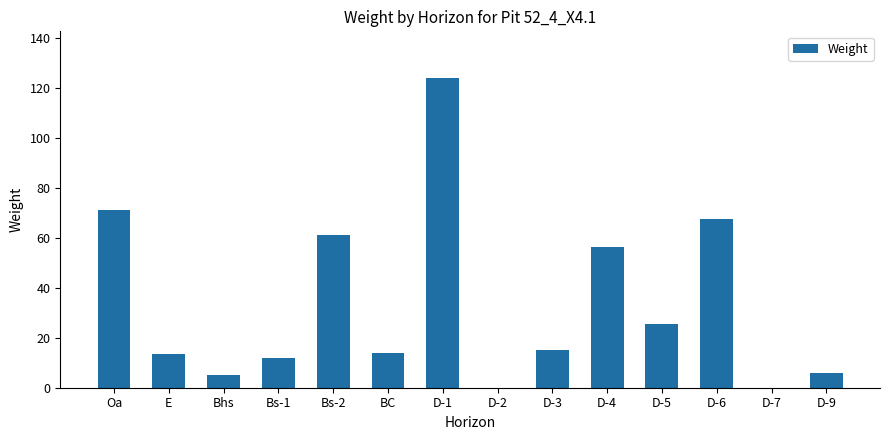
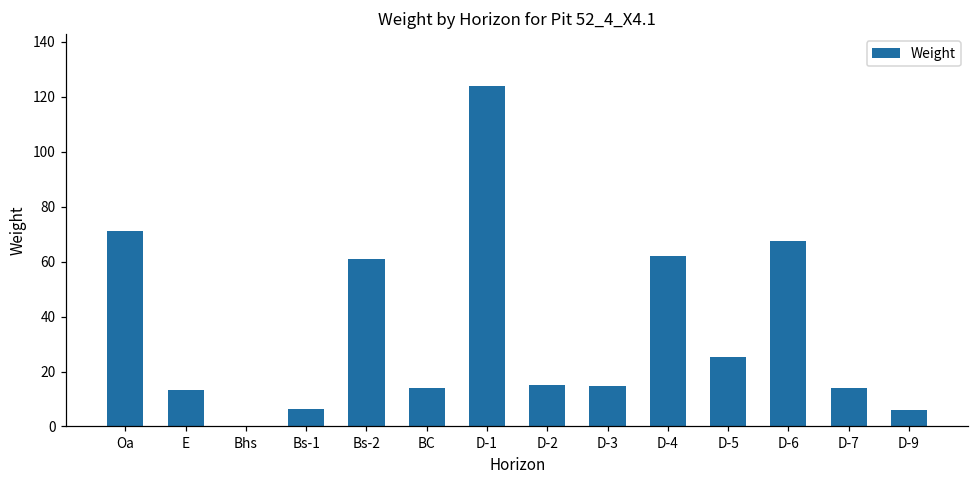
  {
    "Oa": 71,
    "E": 13,
-   "Bhs": 5,
-   "Bs-1": 12,
+   "Bhs": 0,
+   "Bs-1": 7,
    "Bs-2": 61,
    "BC": 14,
    "D-1": 124,
-   "D-2": 0,
+   "D-2": 15,
    "D-3": 15,
-   "D-4": 57,
+   "D-4": 62,
    "D-5": 25,
    "D-6": 67,
-   "D-7": 0,
+   "D-7": 14,
    "D-9": 6
  }
